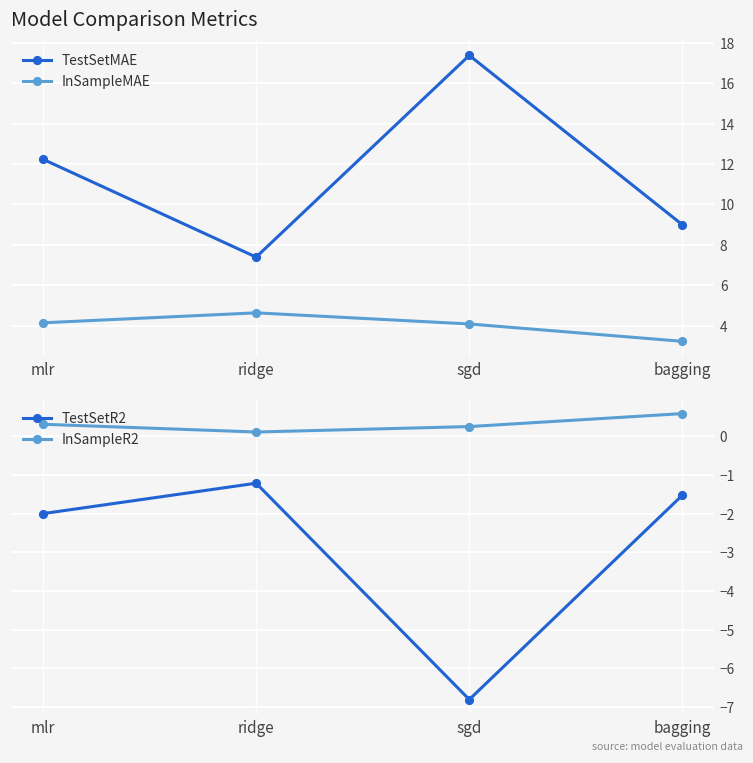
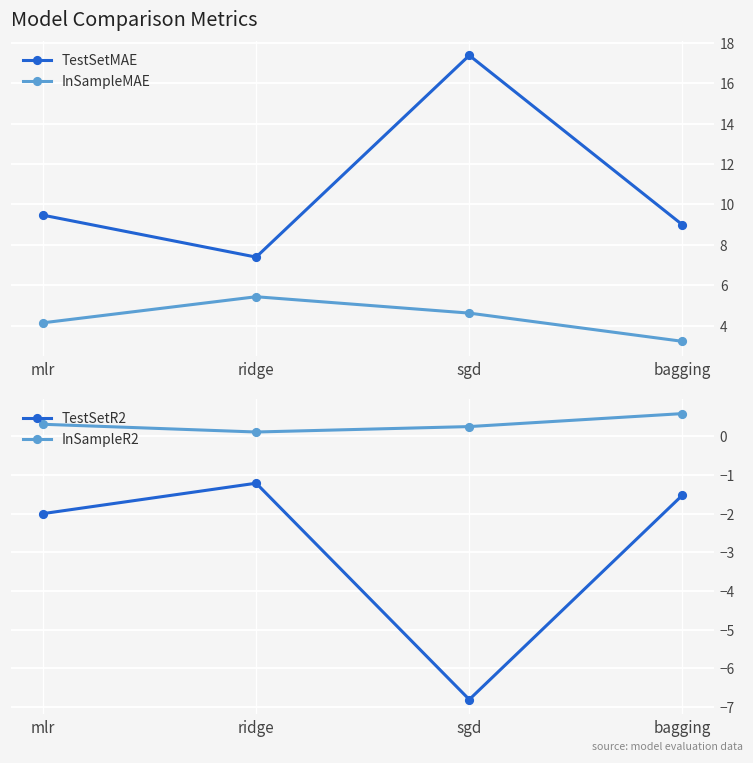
  {
    "Model Comparison Metrics": {
      "TestSetMAE": {
-       "mlr": 12.2,
+       "mlr": 9.5,
        "ridge": 7.4,
        "sgd": 17.4,
        "bagging": 9.0
      },
      "InSampleMAE": {
        "mlr": 4.1,
-       "ridge": 4.6,
-       "sgd": 4.1,
+       "ridge": 5.4,
+       "sgd": 4.6,
        "bagging": 3.2
      }
    }
  }
